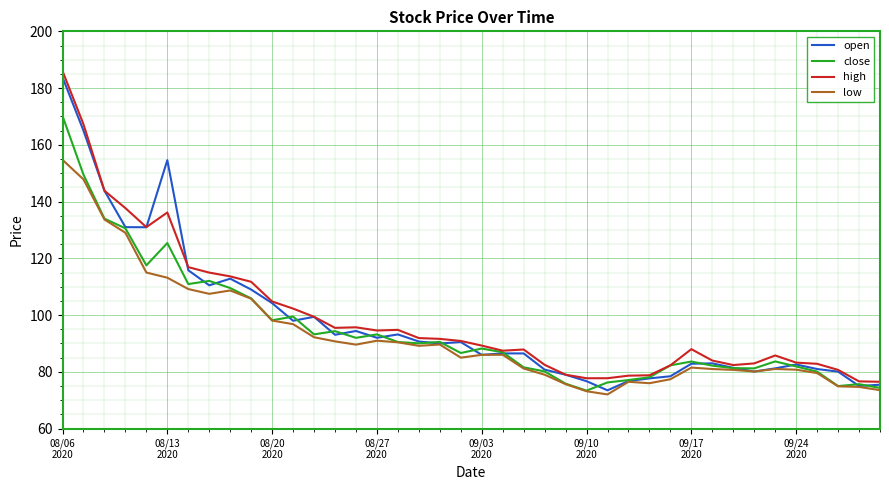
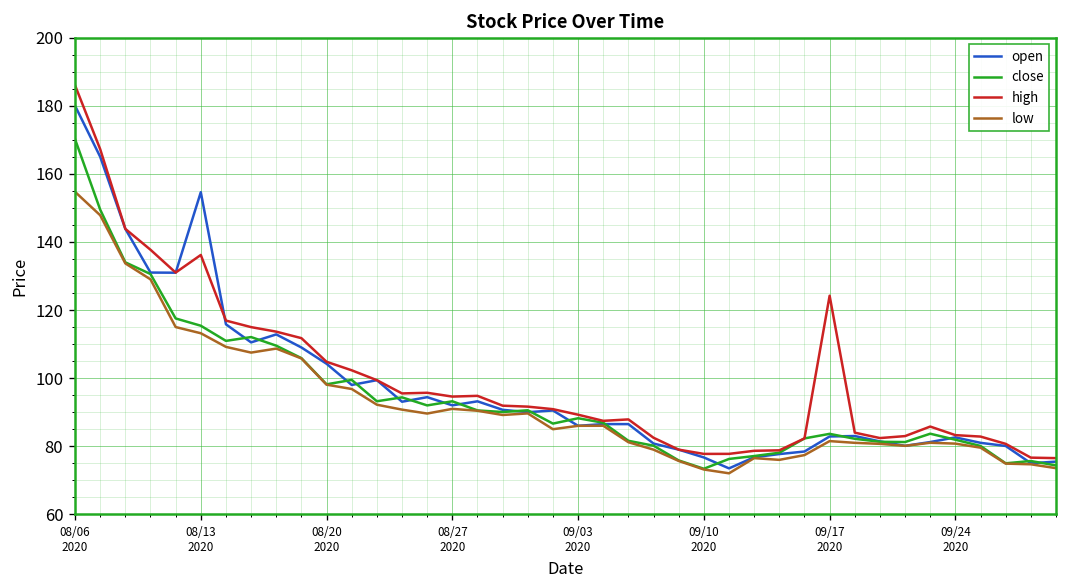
  {
    "open": {
-     "08/06 2020": 184,
+     "08/06 2020": 180,
      "08/13 2020": 155,
      "08/27 2020": 92,
      "09/10 2020": 77
    },
    "close": {
      "08/06 2020": 170,
-     "08/13 2020": 125,
+     "08/13 2020": 115,
      "08/27 2020": 93,
      "09/03 2020": 88
    },
    "high": {
      "08/06 2020": 186,
      "08/13 2020": 136,
      "08/27 2020": 95,
      "09/03 2020": 89,
      "09/10 2020": 78,
-     "09/17 2020": 88
+     "09/17 2020": 124
    },
    "low": {
      "08/06 2020": 155,
      "08/13 2020": 113,
      "08/27 2020": 91,
      "09/17 2020": 82,
      "09/24 2020": 81
    }
  }
